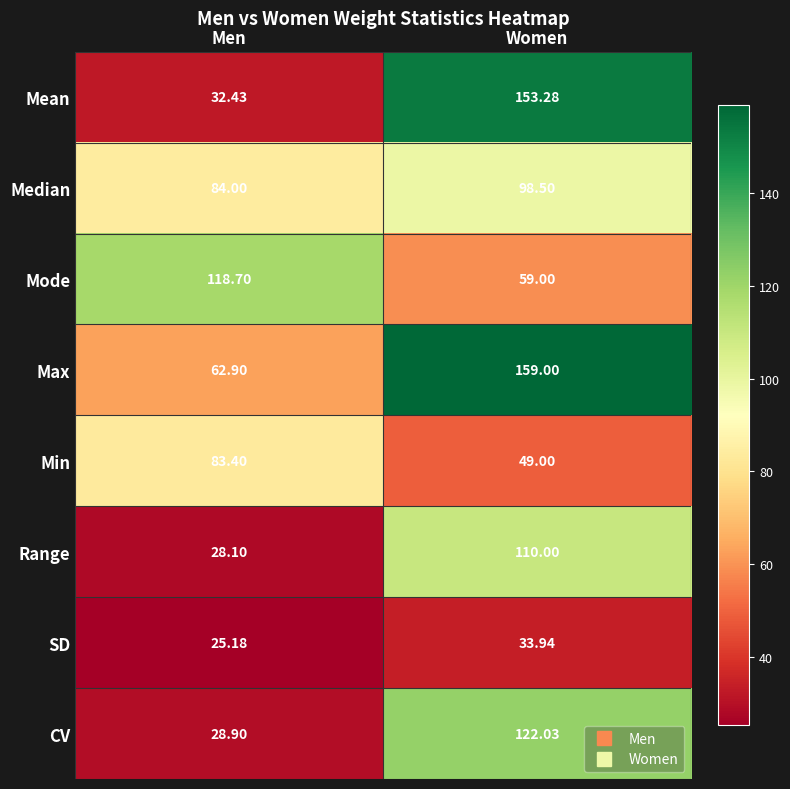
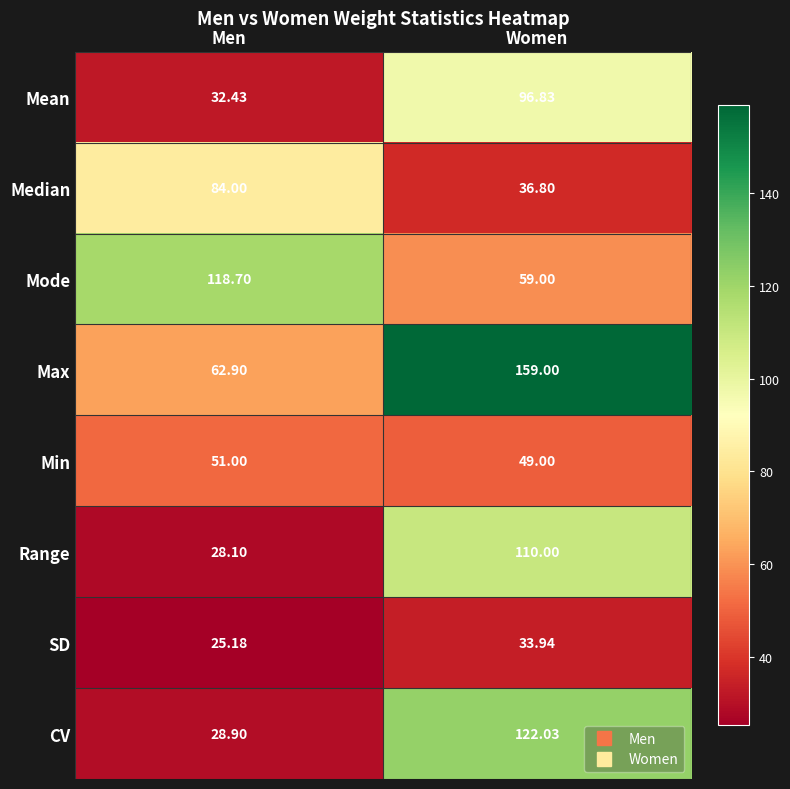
  {
    "Mean": {
      "Men": 32.43,
-     "Women": 153.28
+     "Women": 96.83
    },
    "Median": {
      "Men": 84.00,
-     "Women": 98.50
+     "Women": 36.80
    },
    "Mode": {
      "Men": 118.70,
      "Women": 59.00
    },
    "Max": {
      "Men": 62.90,
      "Women": 159.00
    },
    "Min": {
-     "Men": 83.40,
+     "Men": 51.00,
      "Women": 49.00
    },
    "Range": {
      "Men": 28.10,
      "Women": 110.00
    },
    "SD": {
      "Men": 25.18,
      "Women": 33.94
    },
    "CV": {
      "Men": 28.90,
      "Women": 122.03
    }
  }
